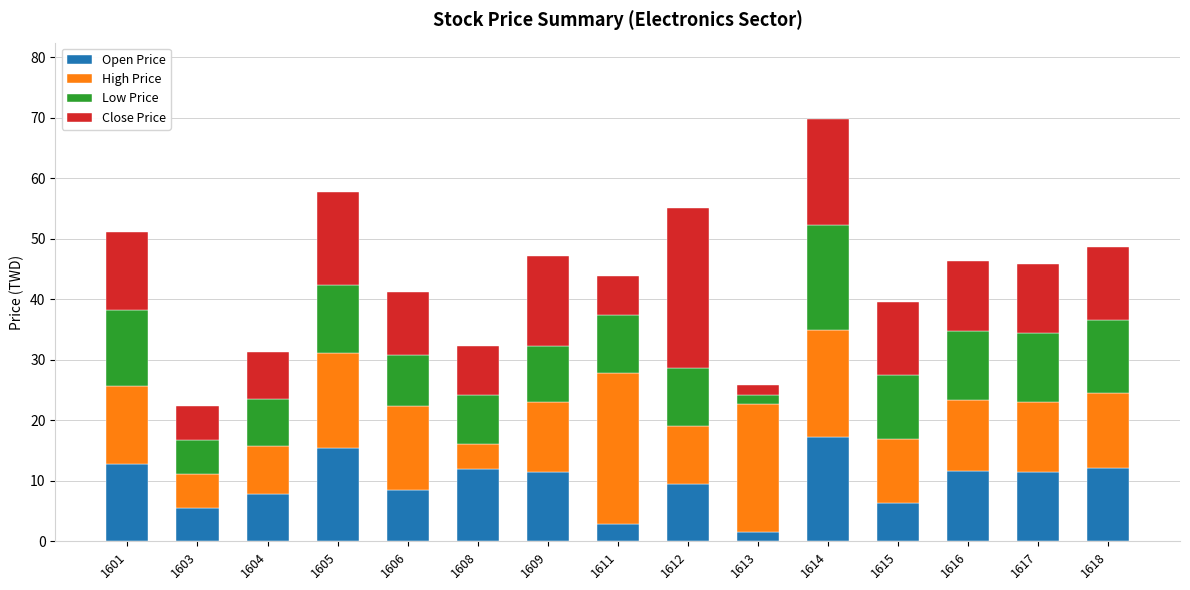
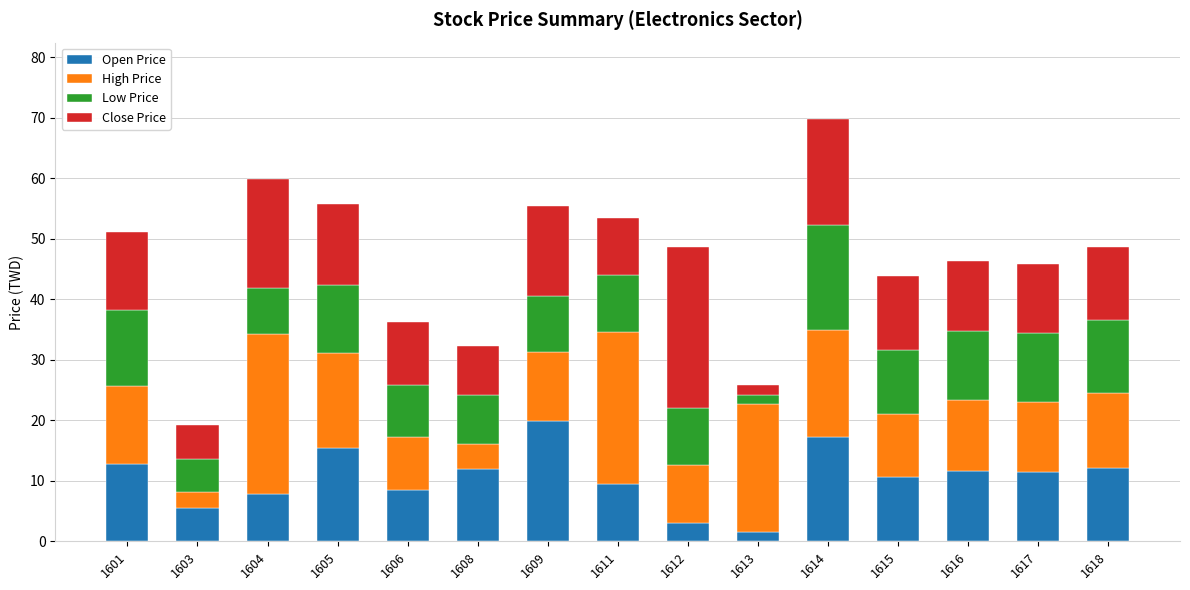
  {
    "Open Price": {
      "1601": 13,
      "1603": 6,
      "1604": 8,
      "1605": 16,
      "1606": 8,
      "1608": 12,
-     "1609": 11,
-     "1611": 3,
-     "1612": 10,
+     "1609": 20,
+     "1611": 9,
+     "1612": 3,
      "1613": 2,
      "1614": 17,
-     "1615": 6,
+     "1615": 11,
      "1616": 12,
      "1617": 11,
      "1618": 12
    },
    "High Price": {
      "1601": 13,
-     "1603": 6,
-     "1604": 8,
+     "1603": 3,
+     "1604": 26,
      "1605": 16,
-     "1606": 14,
+     "1606": 9,
      "1608": 4,
      "1609": 12,
      "1611": 25,
      "1612": 10,
      "1613": 21,
      "1614": 18,
      "1615": 11,
      "1616": 12,
      "1617": 12,
      "1618": 12
    },
    "Low Price": {
      "1601": 13,
      "1603": 6,
      "1604": 8,
      "1605": 11,
      "1606": 8,
      "1608": 8,
      "1609": 9,
      "1611": 9,
      "1612": 9,
      "1613": 2,
      "1614": 17,
      "1615": 11,
      "1616": 12,
      "1617": 11,
      "1618": 12
    },
    "Close Price": {
      "1601": 13,
      "1603": 6,
-     "1604": 8,
-     "1605": 15,
+     "1604": 18,
+     "1605": 13,
      "1606": 10,
      "1608": 8,
      "1609": 15,
-     "1611": 7,
+     "1611": 9,
      "1612": 27,
      "1613": 2,
      "1614": 18,
      "1615": 12,
      "1616": 12,
      "1617": 11,
      "1618": 12
    }
  }
